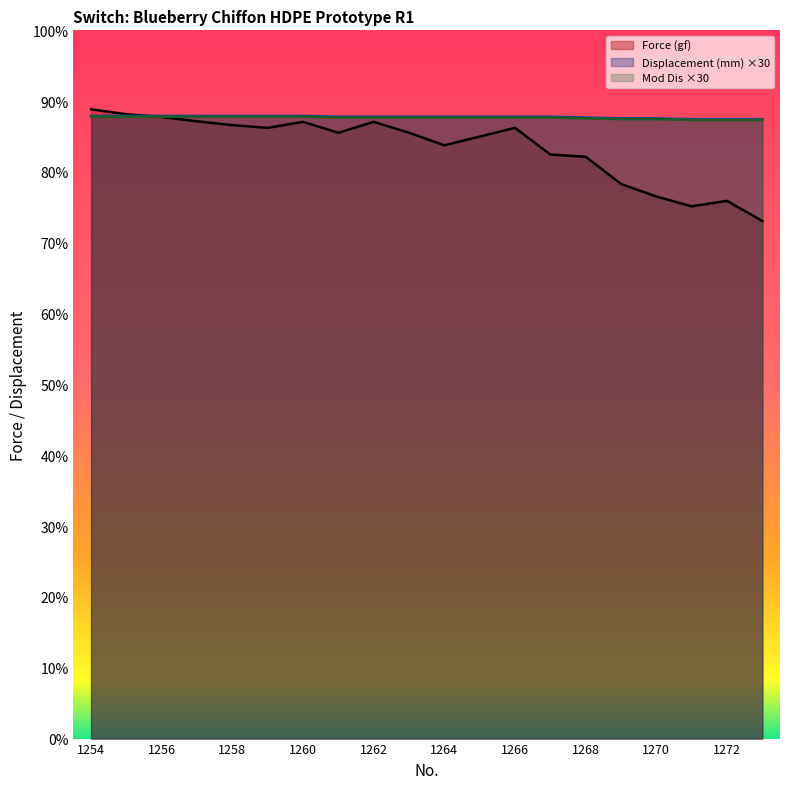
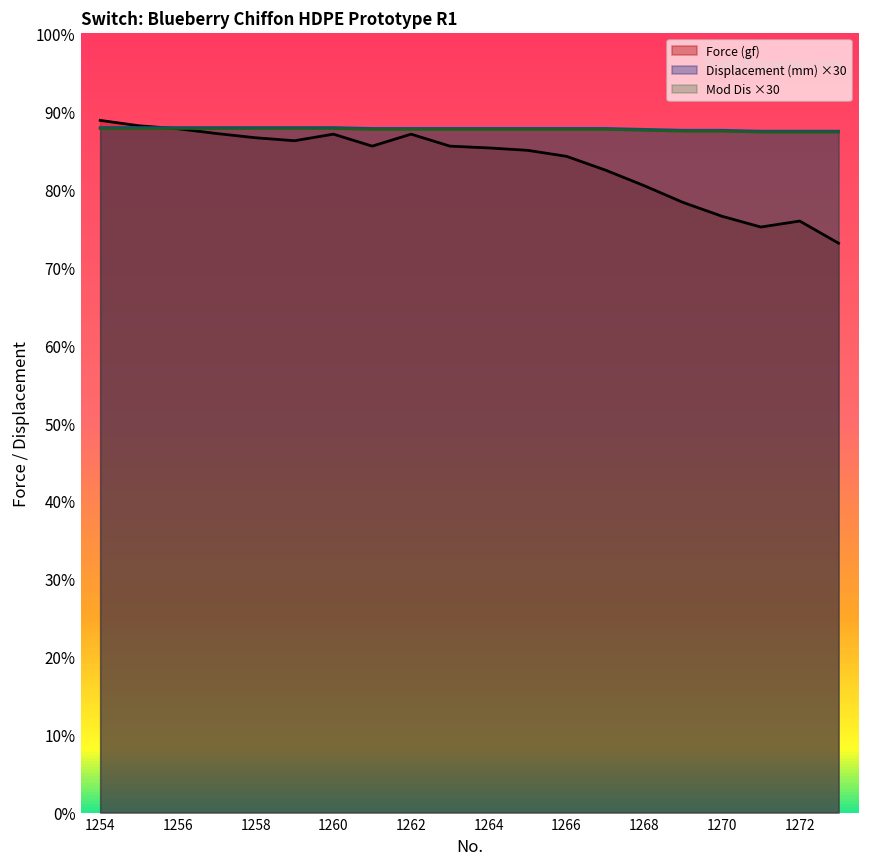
  {
    "Force (gf)": {
      "1254": "89%",
      "1258": "87%",
      "1260": "87%",
      "1262": "87%",
-     "1264": "84%",
-     "1266": "86%",
-     "1268": "82%",
+     "1264": "85%",
+     "1266": "84%",
+     "1268": "80%",
      "1270": "77%",
      "1272": "76%"
    }
  }
